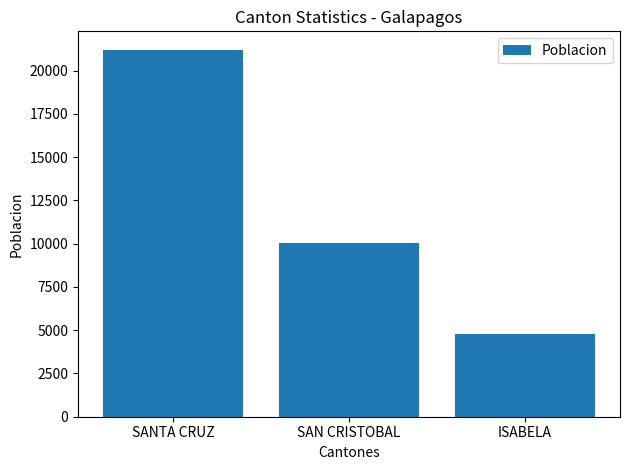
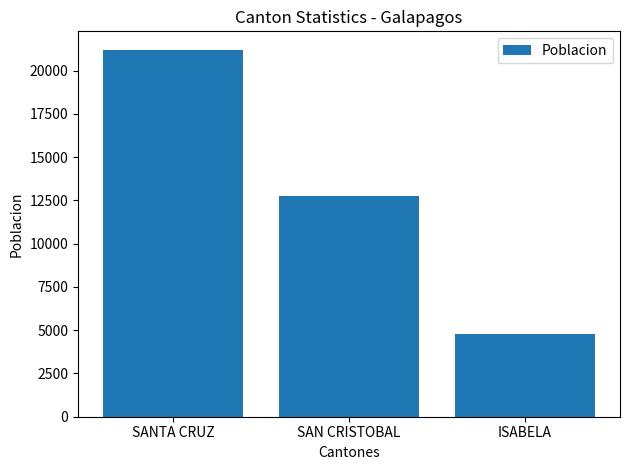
  {
    "SANTA CRUZ": 21200,
-   "SAN CRISTOBAL": 10100,
+   "SAN CRISTOBAL": 12800,
    "ISABELA": 4800
  }
